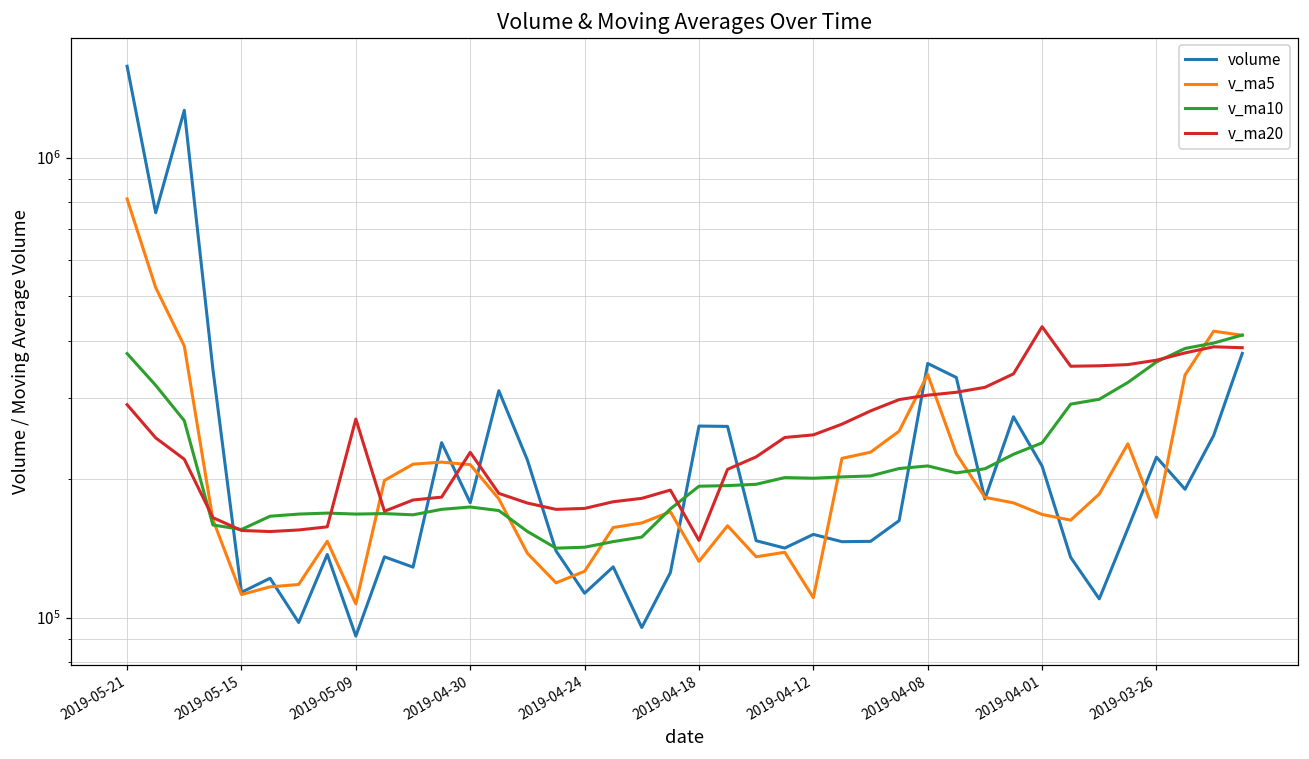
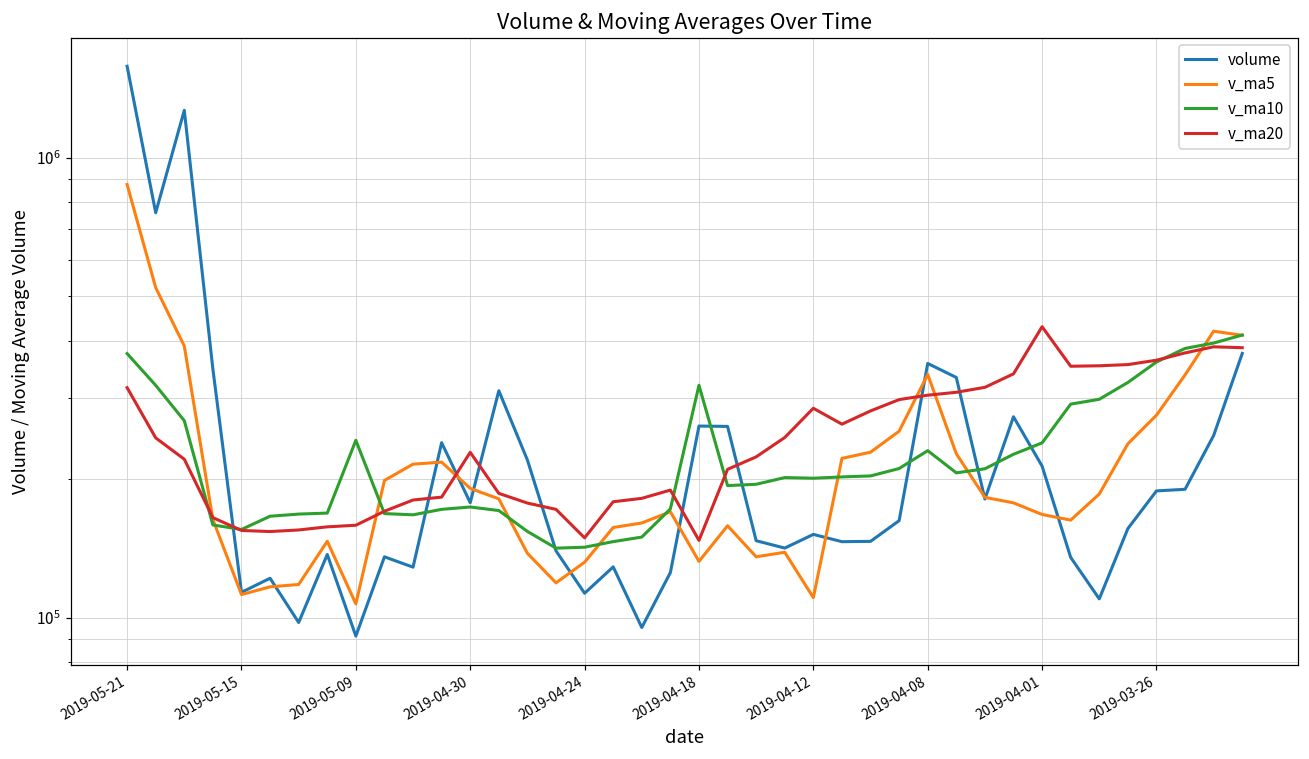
  {
    "volume": {
      "2019-05-21": 1580000,
      "2019-05-09": 91000,
      "2019-04-30": 178000,
      "2019-04-24": 113000,
      "2019-04-18": 260000,
      "2019-04-12": 152000,
      "2019-04-08": 360000,
      "2019-04-01": 210000,
-     "2019-03-26": 220000
+     "2019-03-26": 190000
    },
    "v_ma5": {
-     "2019-05-21": 810000,
+     "2019-05-21": 870000,
      "2019-05-09": 107000,
-     "2019-04-30": 220000,
-     "2019-04-24": 126000,
+     "2019-04-30": 190000,
+     "2019-04-24": 132000,
      "2019-04-18": 133000,
      "2019-04-12": 111000,
      "2019-04-08": 340000,
      "2019-04-01": 168000,
-     "2019-03-26": 165000
+     "2019-03-26": 280000
    },
    "v_ma10": {
      "2019-05-21": 370000,
-     "2019-05-09": 168000,
+     "2019-05-09": 240000,
      "2019-04-30": 174000,
      "2019-04-24": 142000,
-     "2019-04-18": 190000,
+     "2019-04-18": 320000,
      "2019-04-12": 200000,
-     "2019-04-08": 210000,
+     "2019-04-08": 230000,
      "2019-04-01": 240000
    },
    "v_ma20": {
-     "2019-05-21": 290000,
-     "2019-05-09": 270000,
+     "2019-05-21": 320000,
+     "2019-05-09": 159000,
      "2019-04-30": 230000,
-     "2019-04-24": 173000,
+     "2019-04-24": 149000,
      "2019-04-18": 147000,
-     "2019-04-12": 250000,
+     "2019-04-12": 290000,
      "2019-04-08": 300000,
      "2019-04-01": 430000
    }
  }
